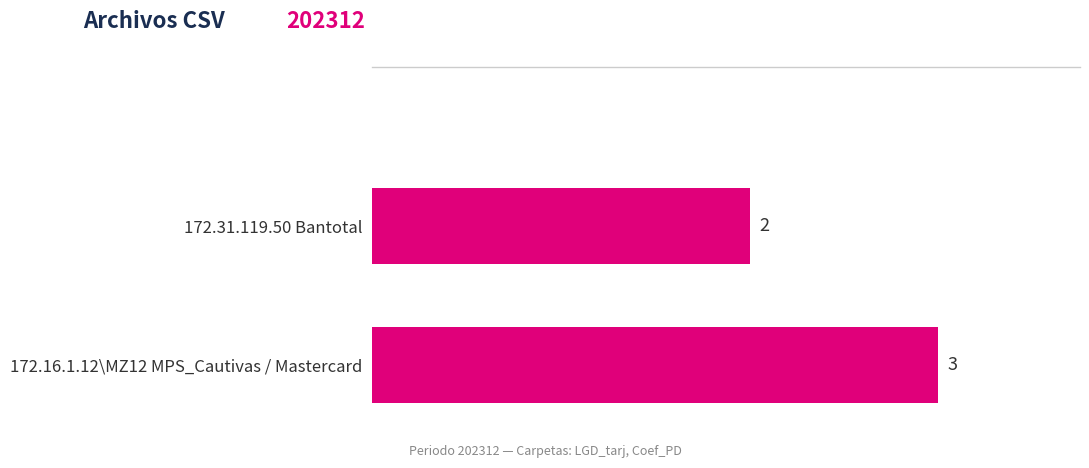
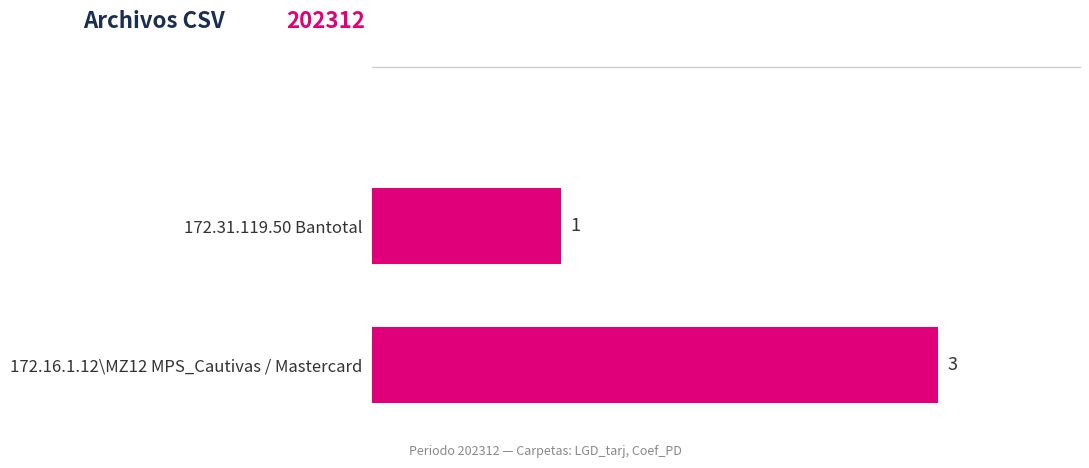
  {
-   "172.31.119.50 Bantotal": 2,
+   "172.31.119.50 Bantotal": 1,
    "172.16.1.12\\MZ12 MPS_Cautivas / Mastercard": 3
  }
